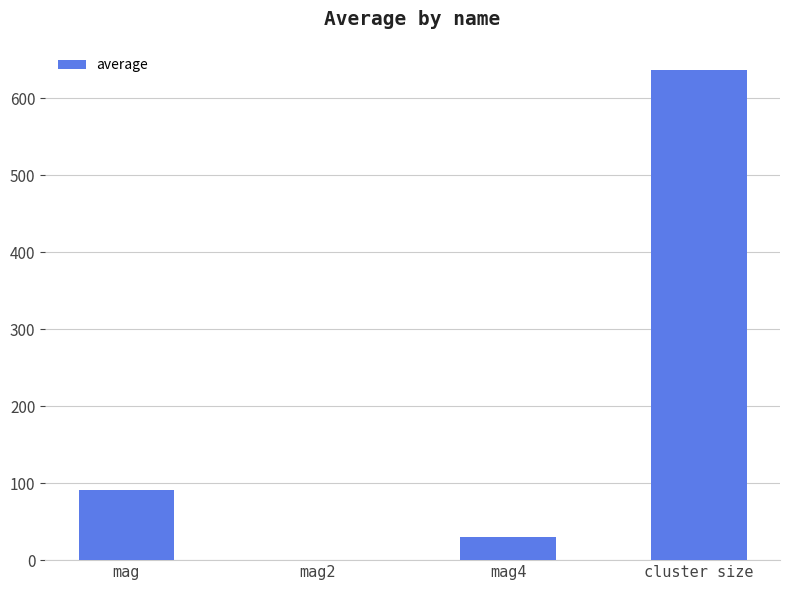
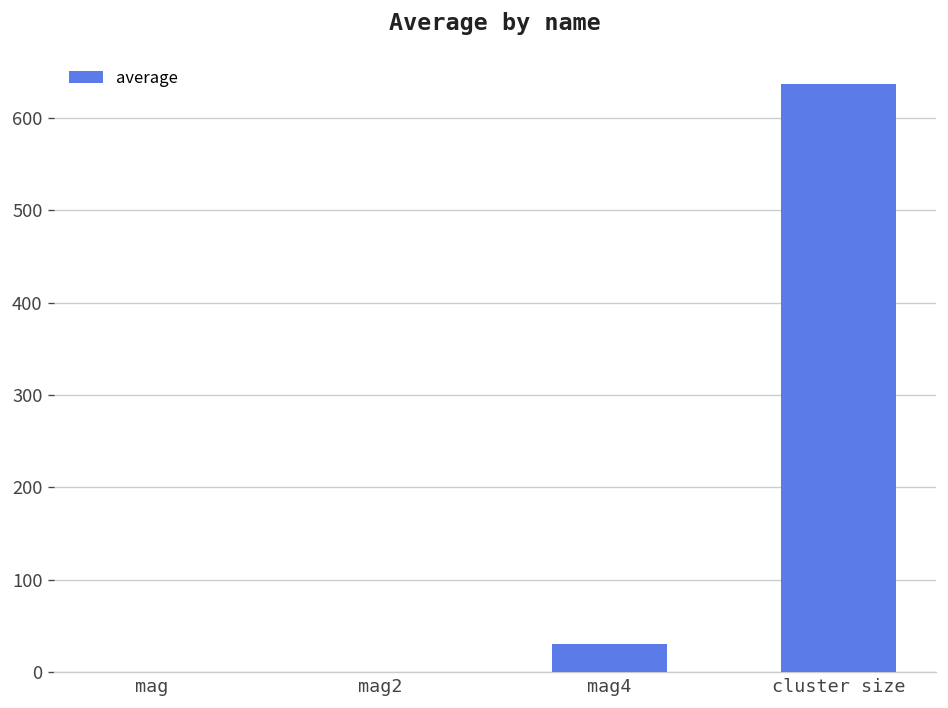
  {
-   "mag": 90,
+   "mag": 0,
    "mag4": 30,
    "cluster size": 640
  }
